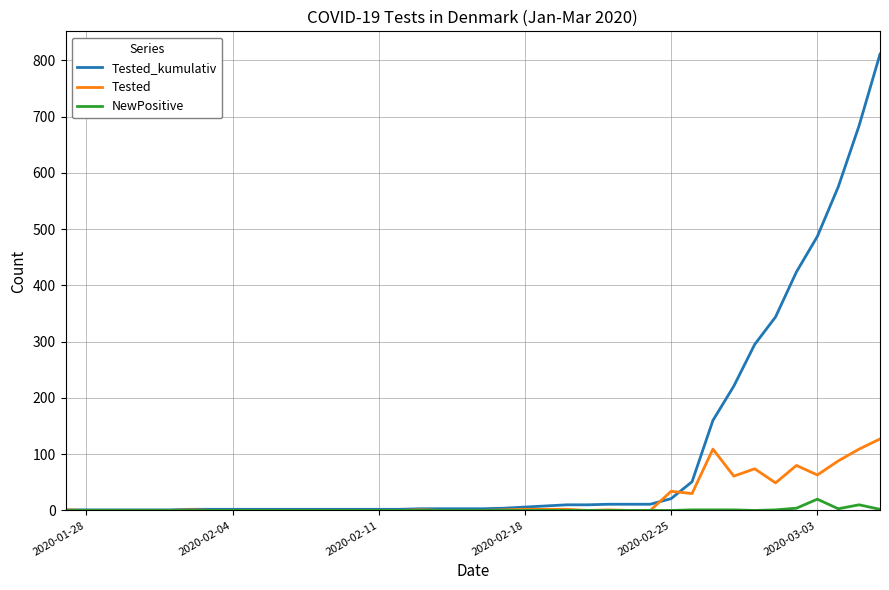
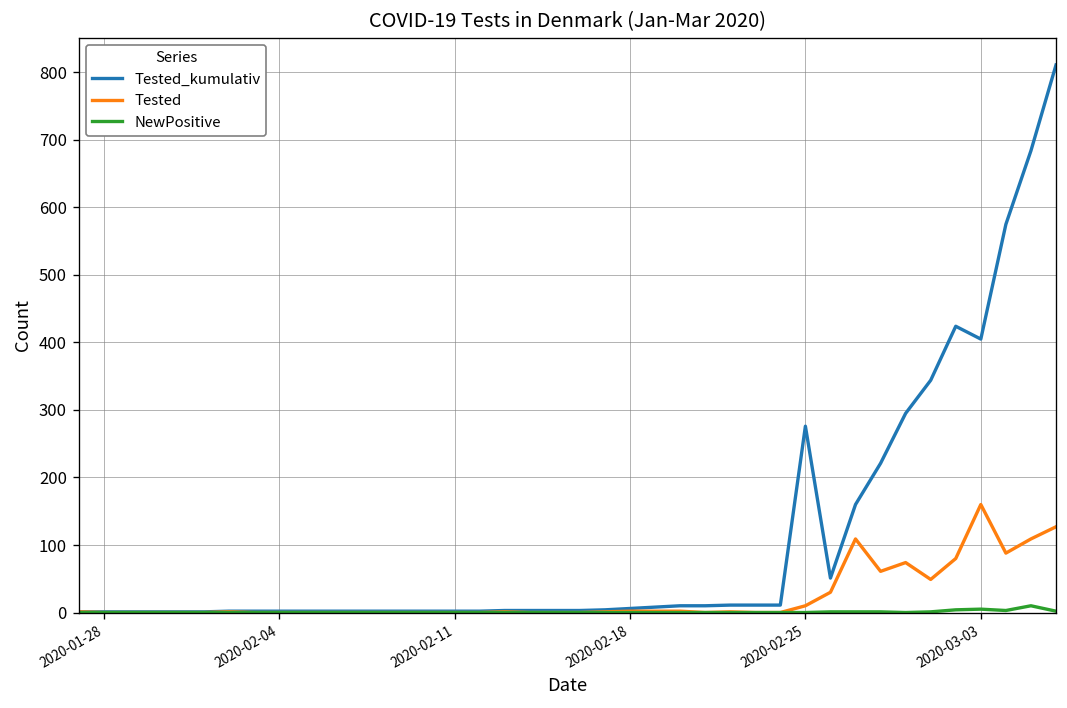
  {
    "Tested_kumulativ": {
-     "2020-02-25": 20,
-     "2020-03-03": 490
+     "2020-02-25": 280,
+     "2020-03-03": 410
    },
    "Tested": {
-     "2020-02-25": 30,
-     "2020-03-03": 60
+     "2020-02-25": 10,
+     "2020-03-03": 160
    },
    "NewPositive": {
      "2020-02-25": 0,
-     "2020-03-03": 20
+     "2020-03-03": 10
    }
  }
